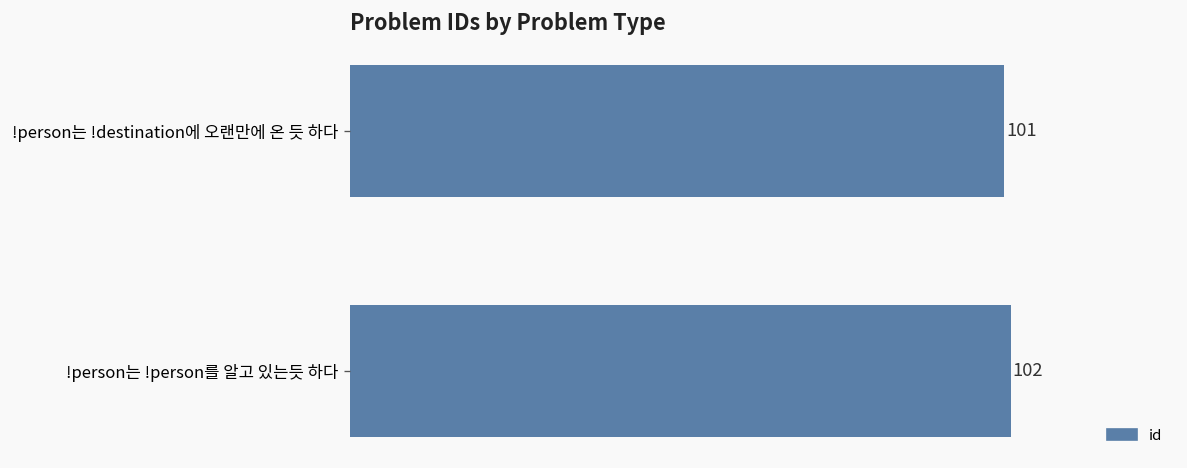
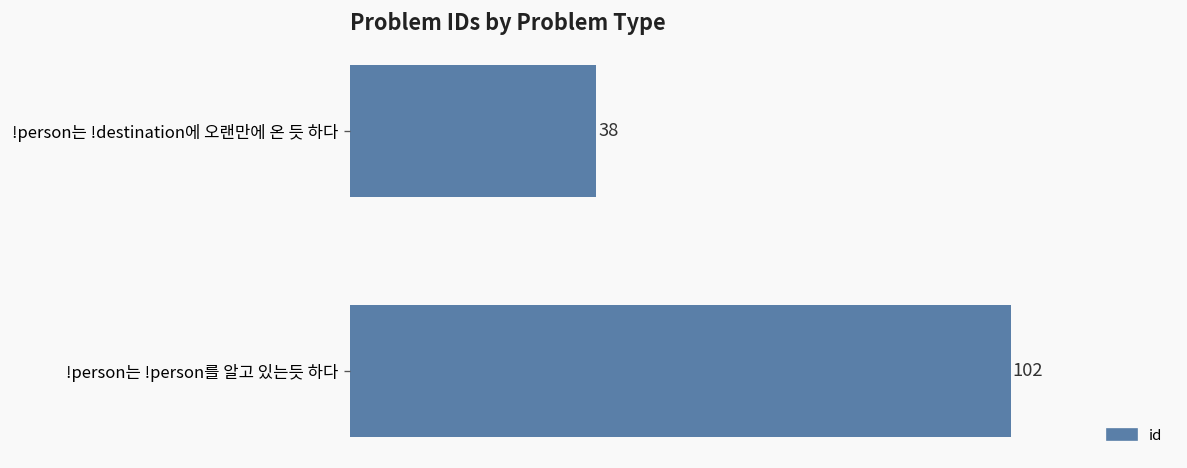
  {
-   "!person는 !destination에 오랜만에 온 듯 하다": 101,
+   "!person는 !destination에 오랜만에 온 듯 하다": 38,
    "!person는 !person를 알고 있는듯 하다": 102
  }
